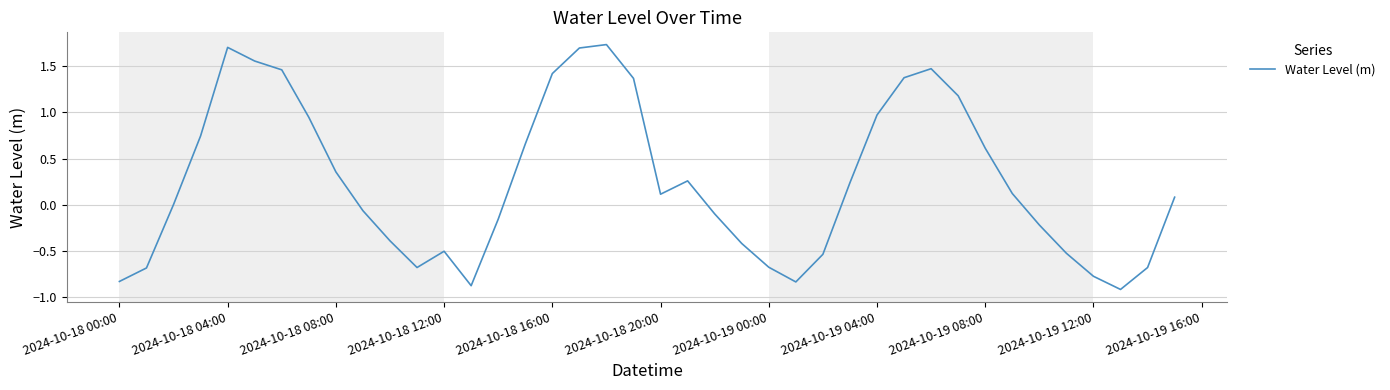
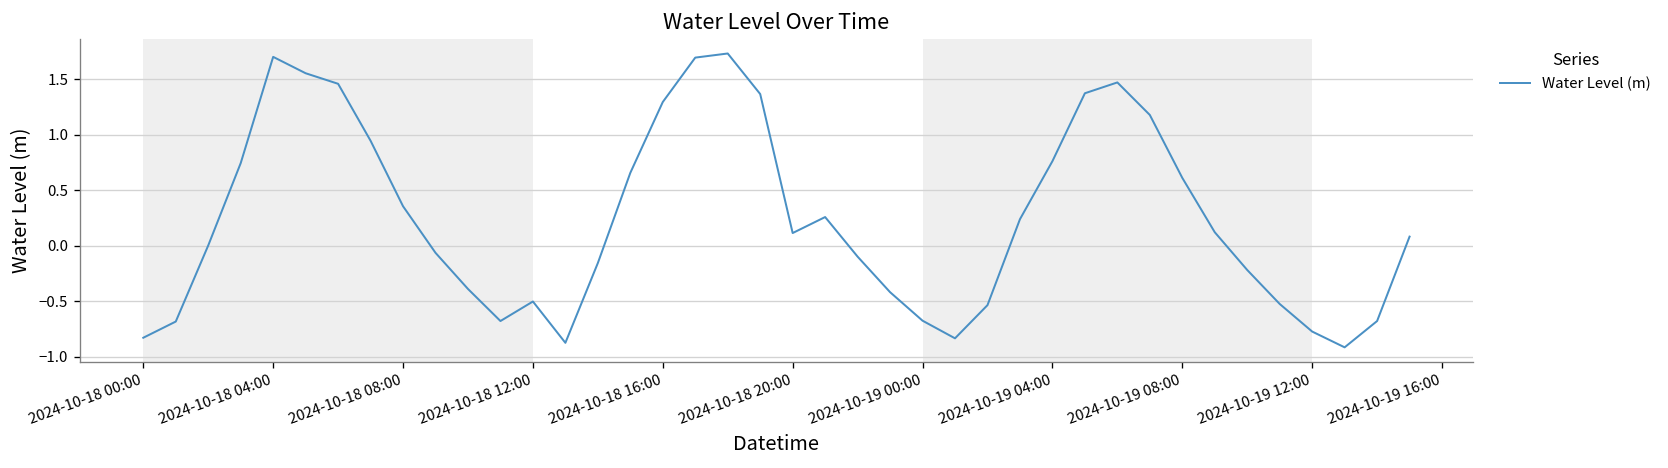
  {
    "2024-10-18 00:00": -0.8,
    "2024-10-18 04:00": 1.7,
    "2024-10-18 08:00": 0.4,
    "2024-10-18 12:00": -0.5,
-   "2024-10-18 16:00": 1.4,
+   "2024-10-18 16:00": 1.3,
    "2024-10-18 20:00": 0.1,
    "2024-10-19 00:00": -0.7,
-   "2024-10-19 04:00": 1.0,
+   "2024-10-19 04:00": 0.8,
    "2024-10-19 08:00": 0.6,
    "2024-10-19 12:00": -0.8
  }
